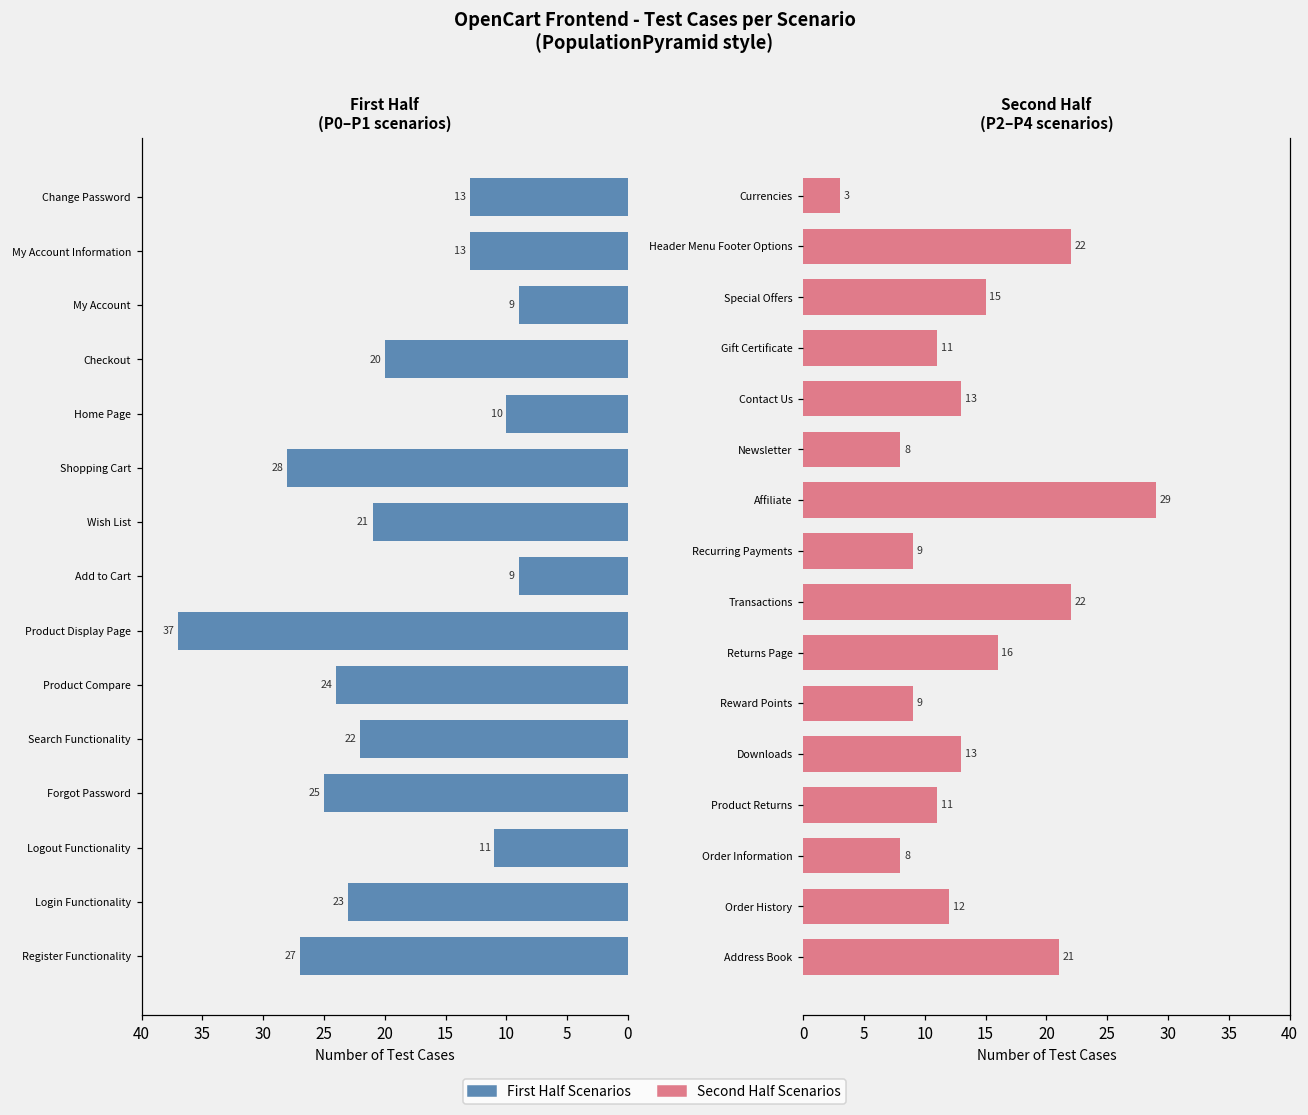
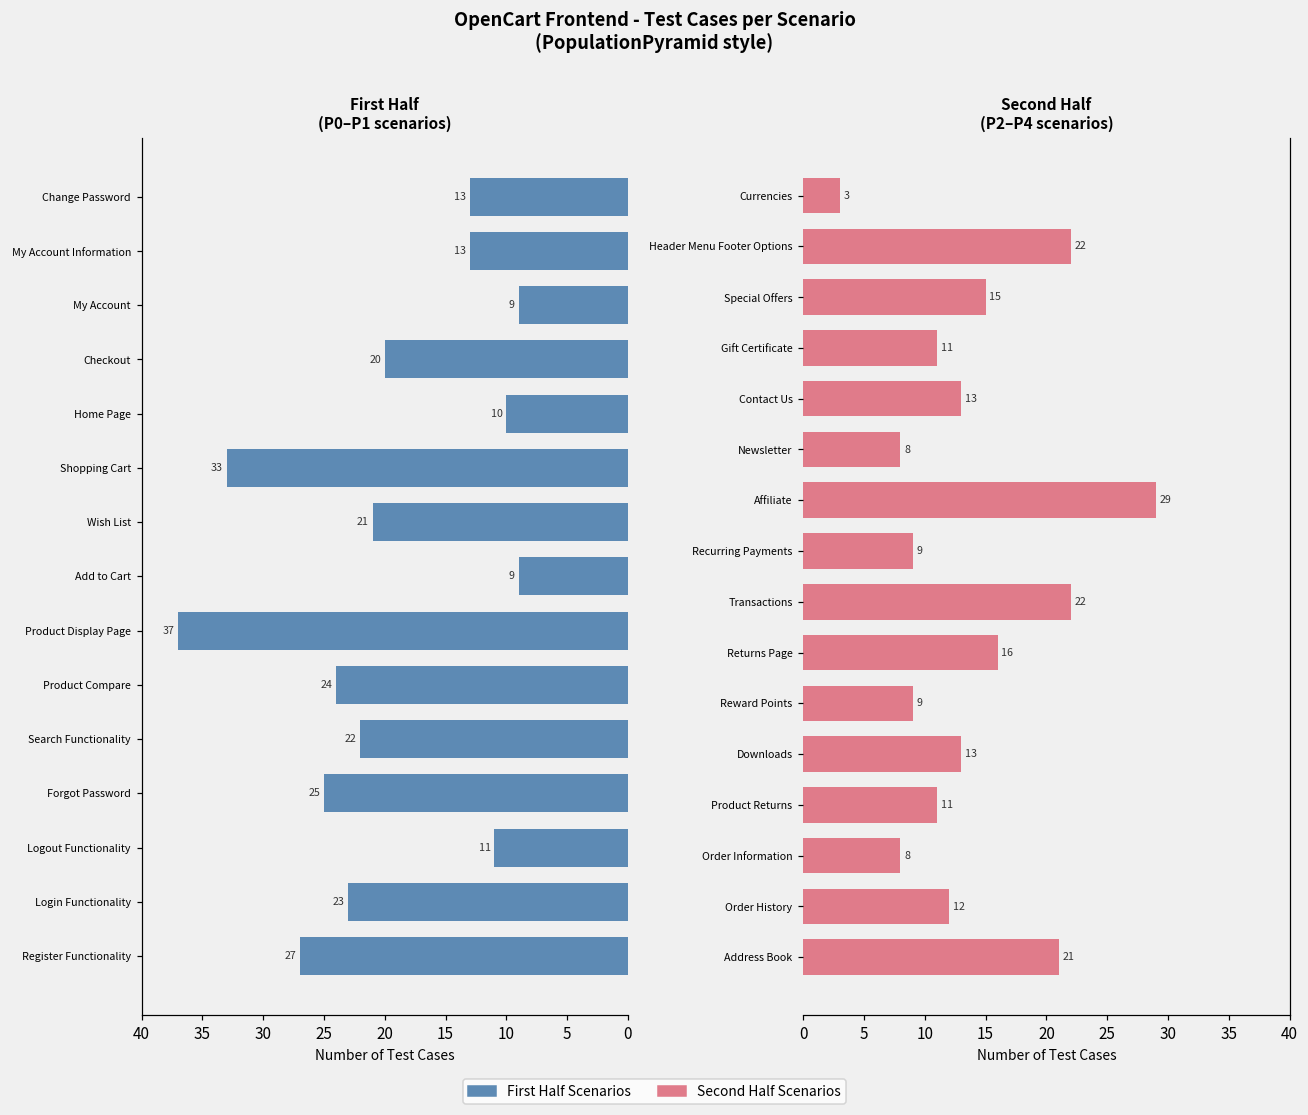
  {
    "First Half (P0–P1 scenarios)": {
      "Change Password": 13,
      "My Account Information": 13,
      "My Account": 9,
      "Checkout": 20,
      "Home Page": 10,
-     "Shopping Cart": 28,
+     "Shopping Cart": 33,
      "Wish List": 21,
      "Add to Cart": 9,
      "Product Display Page": 37,
      "Product Compare": 24,
      "Search Functionality": 22,
      "Forgot Password": 25,
      "Logout Functionality": 11,
      "Login Functionality": 23,
      "Register Functionality": 27
    },
    "Second Half (P2–P4 scenarios)": {
      "Currencies": 3,
      "Header Menu Footer Options": 22,
      "Special Offers": 15,
      "Gift Certificate": 11,
      "Contact Us": 13,
      "Newsletter": 8,
      "Affiliate": 29,
      "Recurring Payments": 9,
      "Transactions": 22,
      "Returns Page": 16,
      "Reward Points": 9,
      "Downloads": 13,
      "Product Returns": 11,
      "Order Information": 8,
      "Order History": 12,
      "Address Book": 21
    }
  }
